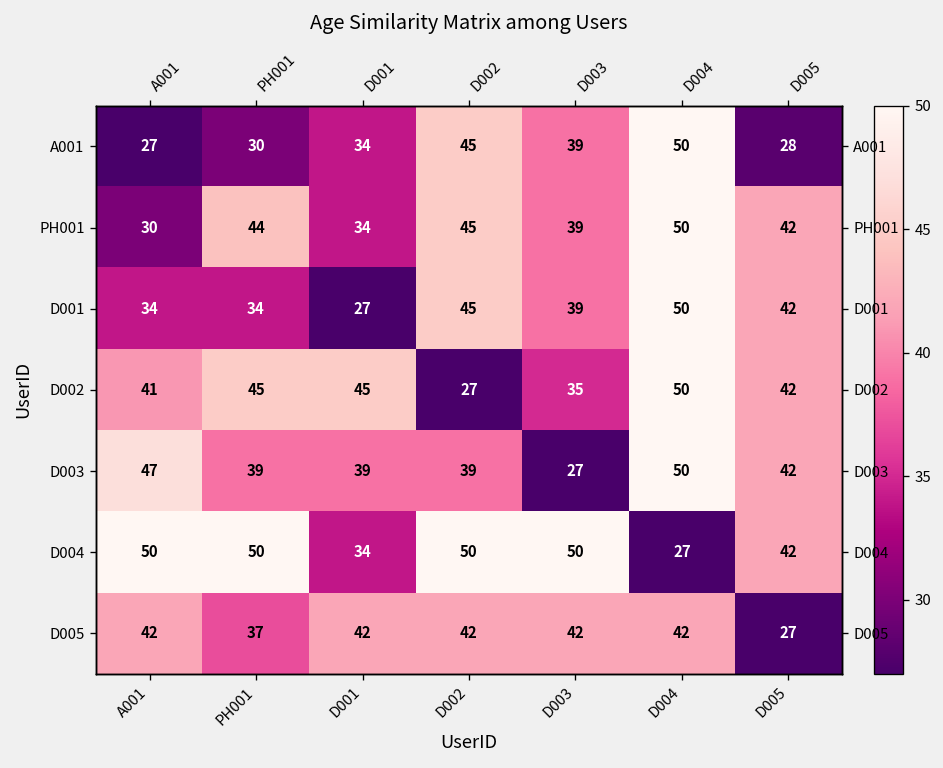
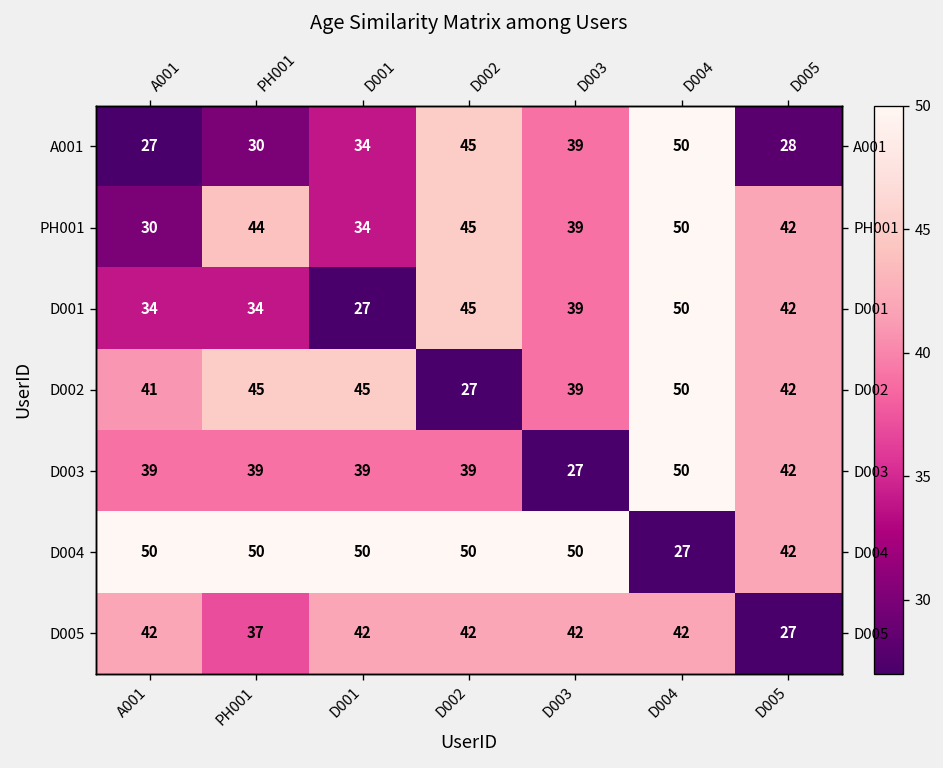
  {
    "A001": {
      "A001": 27,
      "PH001": 30,
      "D001": 34,
      "D002": 45,
      "D003": 39,
      "D004": 50,
      "D005": 28
    },
    "PH001": {
      "A001": 30,
      "PH001": 44,
      "D001": 34,
      "D002": 45,
      "D003": 39,
      "D004": 50,
      "D005": 42
    },
    "D001": {
      "A001": 34,
      "PH001": 34,
      "D001": 27,
      "D002": 45,
      "D003": 39,
      "D004": 50,
      "D005": 42
    },
    "D002": {
      "A001": 41,
      "PH001": 45,
      "D001": 45,
      "D002": 27,
-     "D003": 35,
+     "D003": 39,
      "D004": 50,
      "D005": 42
    },
    "D003": {
-     "A001": 47,
+     "A001": 39,
      "PH001": 39,
      "D001": 39,
      "D002": 39,
      "D003": 27,
      "D004": 50,
      "D005": 42
    },
    "D004": {
      "A001": 50,
      "PH001": 50,
-     "D001": 34,
+     "D001": 50,
      "D002": 50,
      "D003": 50,
      "D004": 27,
      "D005": 42
    },
    "D005": {
      "A001": 42,
      "PH001": 37,
      "D001": 42,
      "D002": 42,
      "D003": 42,
      "D004": 42,
      "D005": 27
    }
  }
